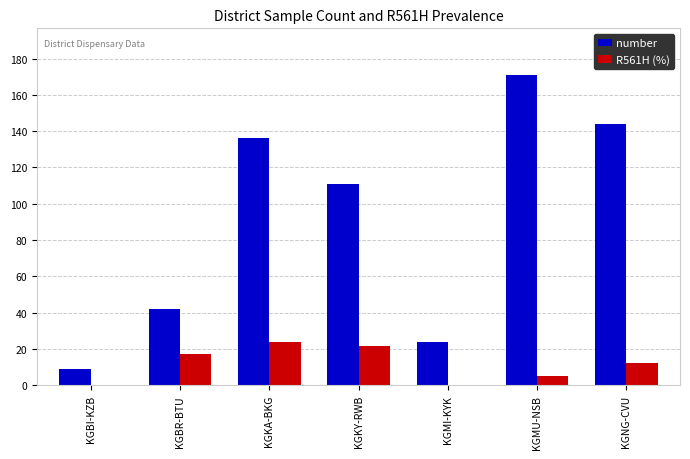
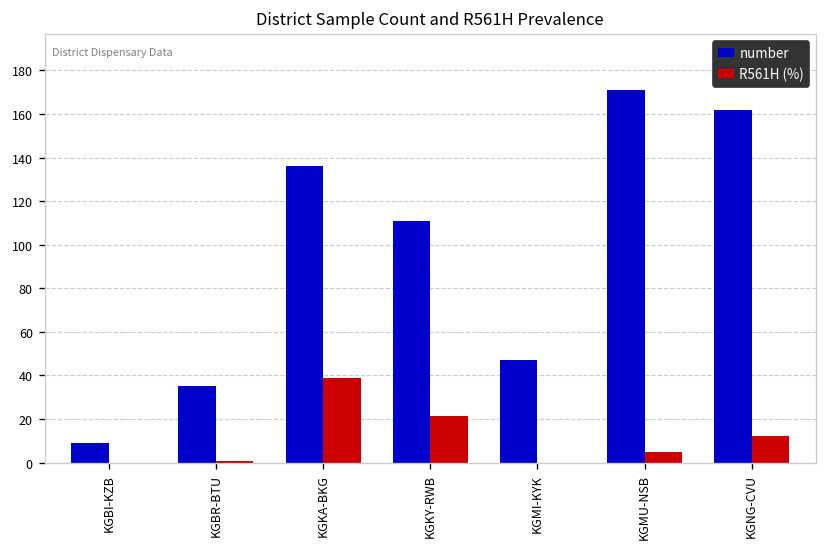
  {
    "number": {
      "KGBI-KZB": 9,
-     "KGBR-BTU": 42,
+     "KGBR-BTU": 35,
      "KGKA-BKG": 136,
      "KGKY-RWB": 111,
-     "KGMI-KYK": 24,
+     "KGMI-KYK": 47,
      "KGMU-NSB": 171,
-     "KGNG-CVU": 144
+     "KGNG-CVU": 162
    },
    "R561H (%)": {
      "KGBI-KZB": 0,
-     "KGBR-BTU": 18,
-     "KGKA-BKG": 24,
+     "KGBR-BTU": 1,
+     "KGKA-BKG": 39,
      "KGKY-RWB": 21,
      "KGMI-KYK": 0,
      "KGMU-NSB": 5,
      "KGNG-CVU": 12
    }
  }
